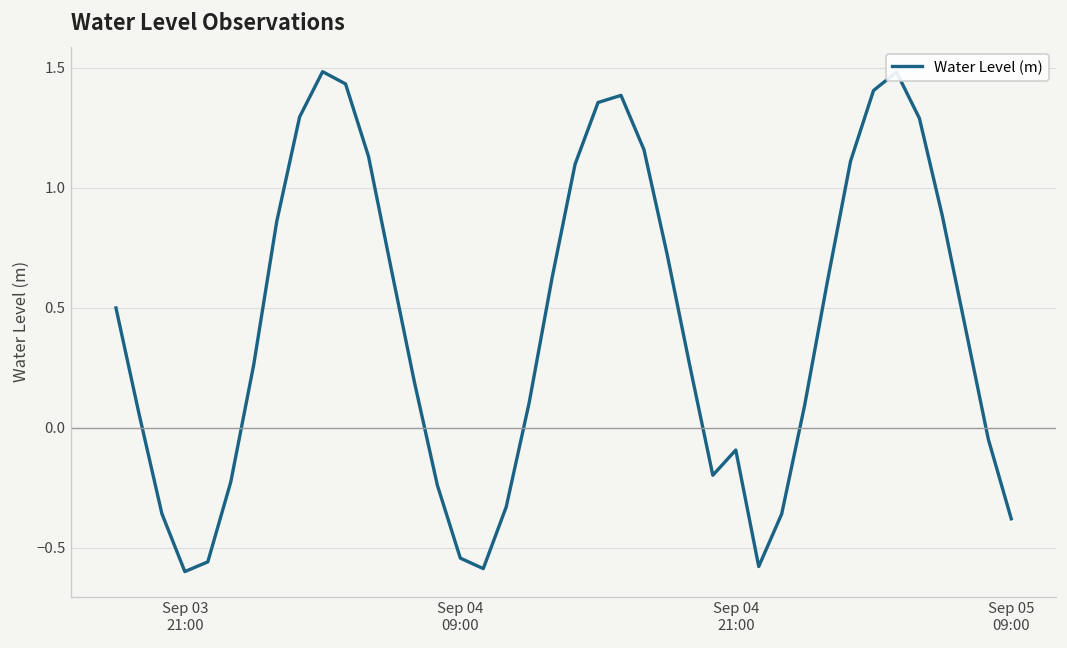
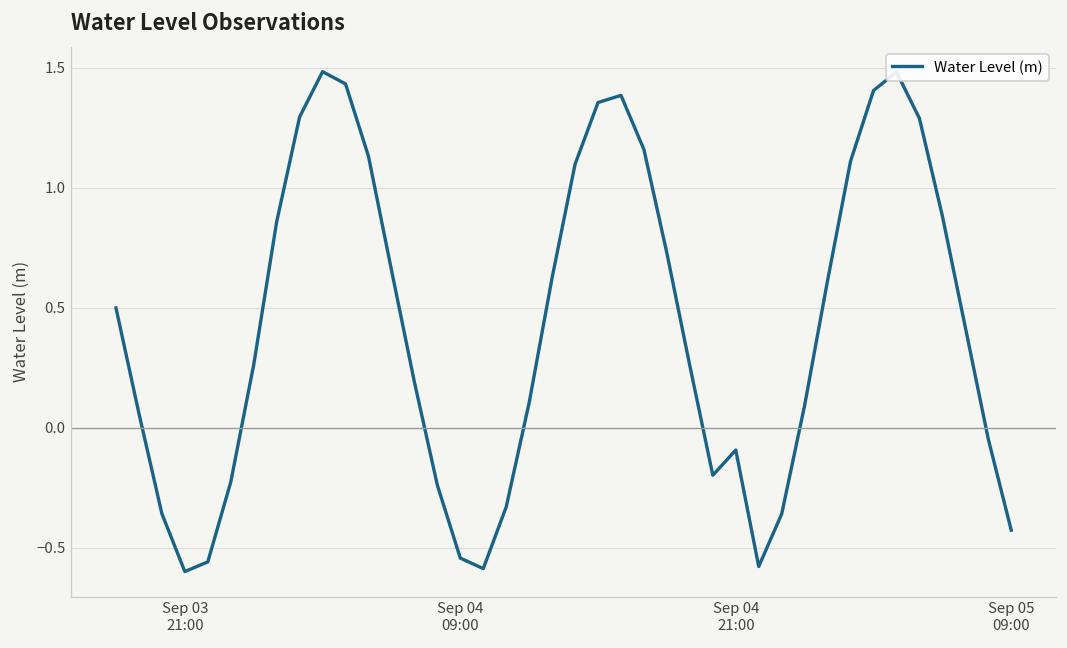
  {
    "Sep 03 21:00": -0.60,
    "Sep 04 09:00": -0.54,
    "Sep 04 21:00": -0.09,
-   "Sep 05 09:00": -0.38
+   "Sep 05 09:00": -0.43
  }
